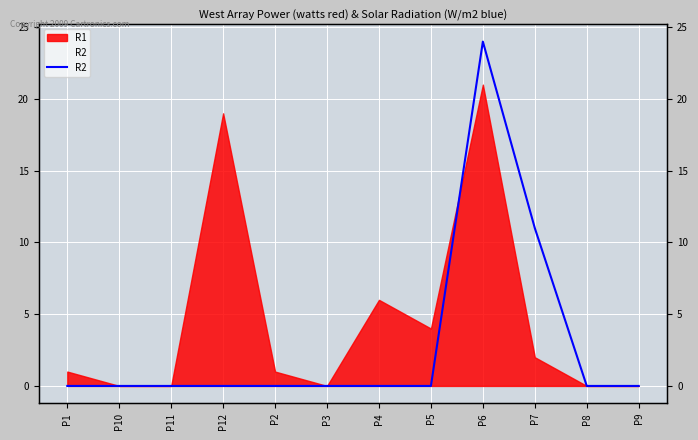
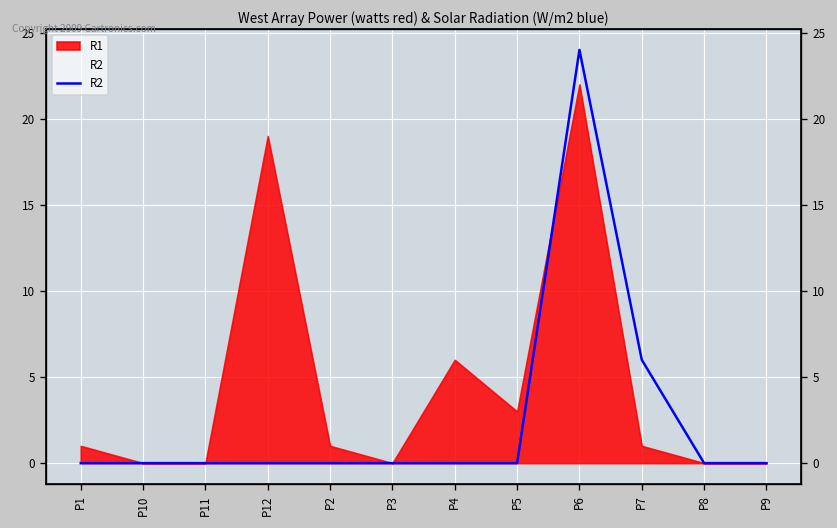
  {
    "R2": {
      "P1": 0,
      "P12": 0,
      "P2": 0,
      "P4": 0,
      "P5": 0,
      "P6": 24,
-     "P7": 11
+     "P7": 6
    },
    "R1": {
      "P1": 1,
      "P12": 19,
      "P2": 1,
      "P4": 6,
-     "P5": 4,
-     "P6": 21,
-     "P7": 2
+     "P5": 3,
+     "P6": 22,
+     "P7": 1
    }
  }
